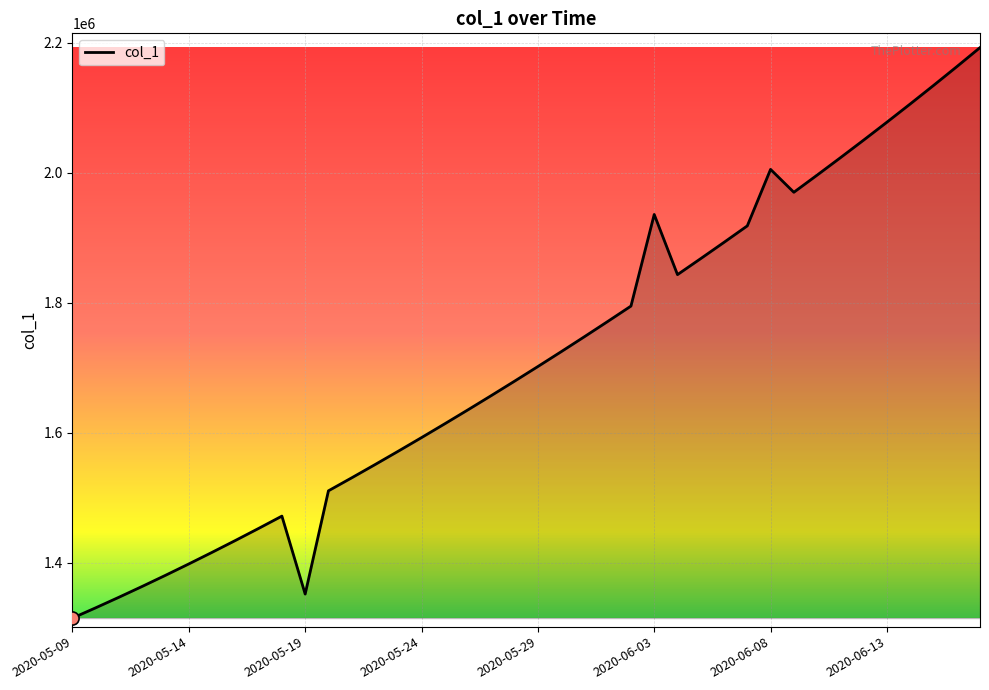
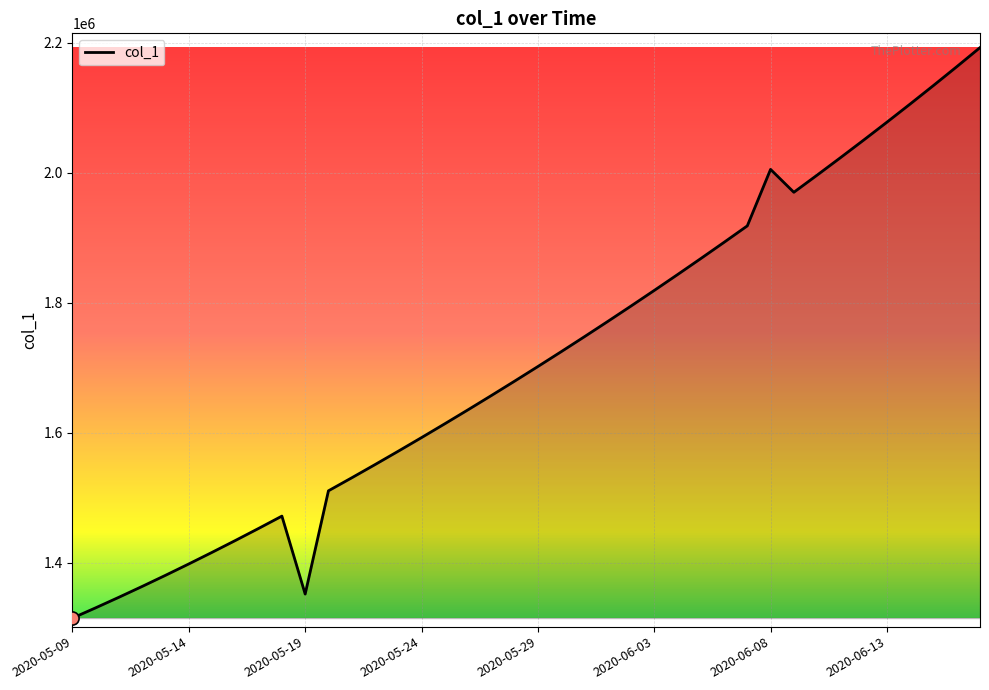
  {
    "col_1": {
      "2020-05-14": 1400000,
      "2020-05-19": 1350000,
      "2020-05-24": 1590000,
      "2020-05-29": 1700000,
-     "2020-06-03": 1940000,
+     "2020-06-03": 1820000,
      "2020-06-08": 2000000,
      "2020-06-13": 2080000
    }
  }
